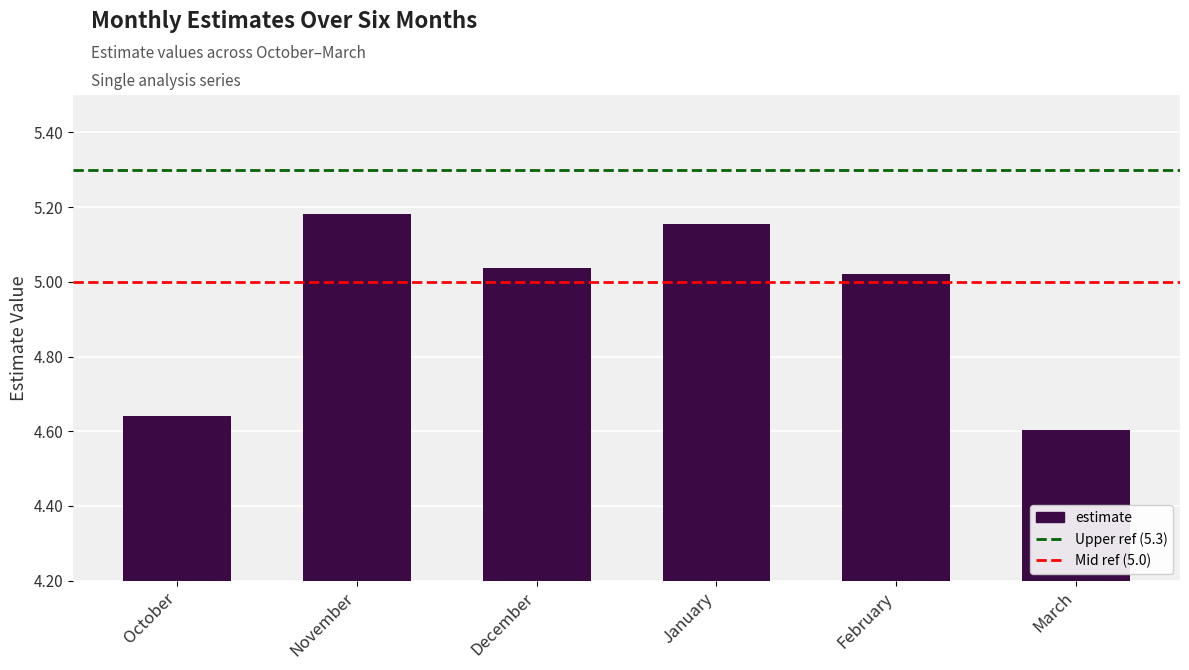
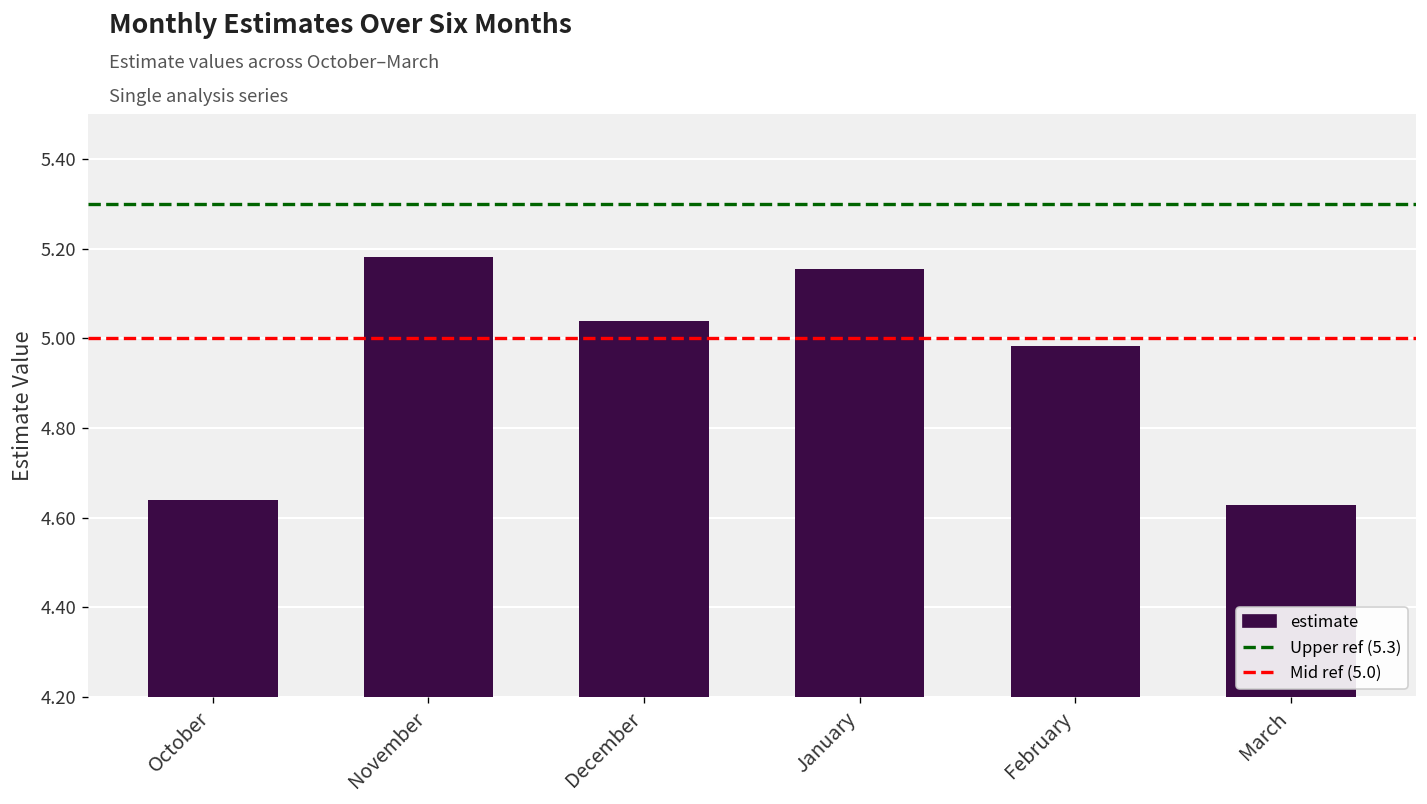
  {
    "October": 4.64,
    "November": 5.18,
    "December": 5.04,
    "January": 5.15,
-   "February": 5.02,
-   "March": 4.60
+   "February": 4.98,
+   "March": 4.63
  }
